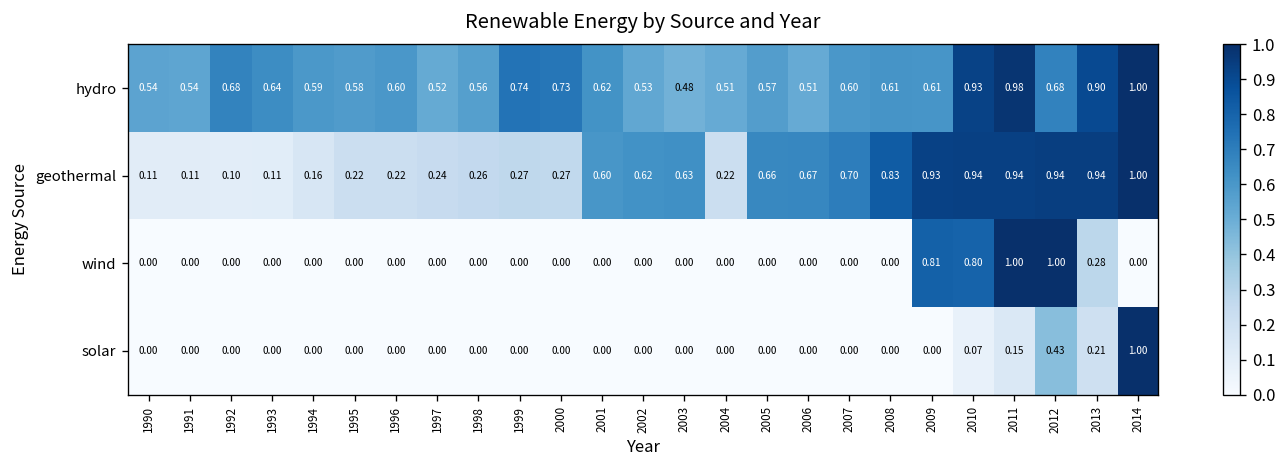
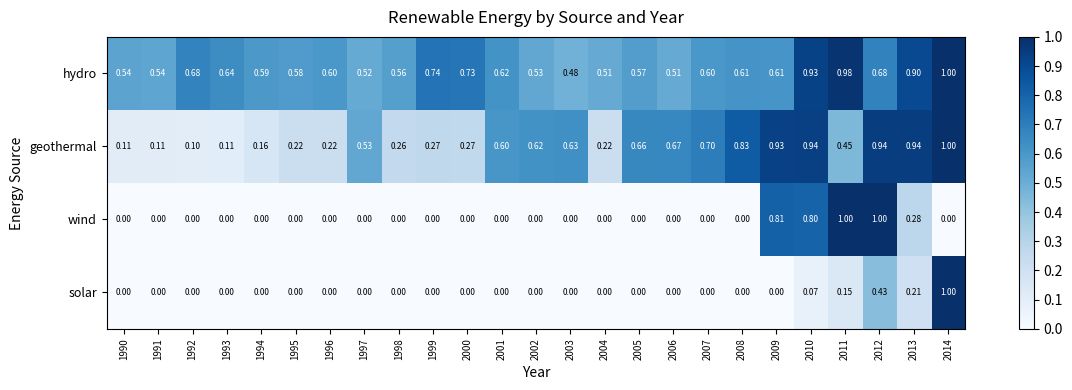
  {
    "hydro": {
      "1990": 0.54,
      "1991": 0.54,
      "1992": 0.68,
      "1993": 0.64,
      "1994": 0.59,
      "1995": 0.58,
      "1996": 0.60,
      "1997": 0.52,
      "1998": 0.56,
      "1999": 0.74,
      "2000": 0.73,
      "2001": 0.62,
      "2002": 0.53,
      "2003": 0.48,
      "2004": 0.51,
      "2005": 0.57,
      "2006": 0.51,
      "2007": 0.60,
      "2008": 0.61,
      "2009": 0.61,
      "2010": 0.93,
      "2011": 0.98,
      "2012": 0.68,
      "2013": 0.90,
      "2014": 1.00
    },
    "geothermal": {
      "1990": 0.11,
      "1991": 0.11,
      "1992": 0.10,
      "1993": 0.11,
      "1994": 0.16,
      "1995": 0.22,
      "1996": 0.22,
-     "1997": 0.24,
+     "1997": 0.53,
      "1998": 0.26,
      "1999": 0.27,
      "2000": 0.27,
      "2001": 0.60,
      "2002": 0.62,
      "2003": 0.63,
      "2004": 0.22,
      "2005": 0.66,
      "2006": 0.67,
      "2007": 0.70,
      "2008": 0.83,
      "2009": 0.93,
      "2010": 0.94,
-     "2011": 0.94,
+     "2011": 0.45,
      "2012": 0.94,
      "2013": 0.94,
      "2014": 1.00
    },
    "wind": {
      "1990": 0.00,
      "1991": 0.00,
      "1992": 0.00,
      "1993": 0.00,
      "1994": 0.00,
      "1995": 0.00,
      "1996": 0.00,
      "1997": 0.00,
      "1998": 0.00,
      "1999": 0.00,
      "2000": 0.00,
      "2001": 0.00,
      "2002": 0.00,
      "2003": 0.00,
      "2004": 0.00,
      "2005": 0.00,
      "2006": 0.00,
      "2007": 0.00,
      "2008": 0.00,
      "2009": 0.81,
      "2010": 0.80,
      "2011": 1.00,
      "2012": 1.00,
      "2013": 0.28,
      "2014": 0.00
    },
    "solar": {
      "1990": 0.00,
      "1991": 0.00,
      "1992": 0.00,
      "1993": 0.00,
      "1994": 0.00,
      "1995": 0.00,
      "1996": 0.00,
      "1997": 0.00,
      "1998": 0.00,
      "1999": 0.00,
      "2000": 0.00,
      "2001": 0.00,
      "2002": 0.00,
      "2003": 0.00,
      "2004": 0.00,
      "2005": 0.00,
      "2006": 0.00,
      "2007": 0.00,
      "2008": 0.00,
      "2009": 0.00,
      "2010": 0.07,
      "2011": 0.15,
      "2012": 0.43,
      "2013": 0.21,
      "2014": 1.00
    }
  }
